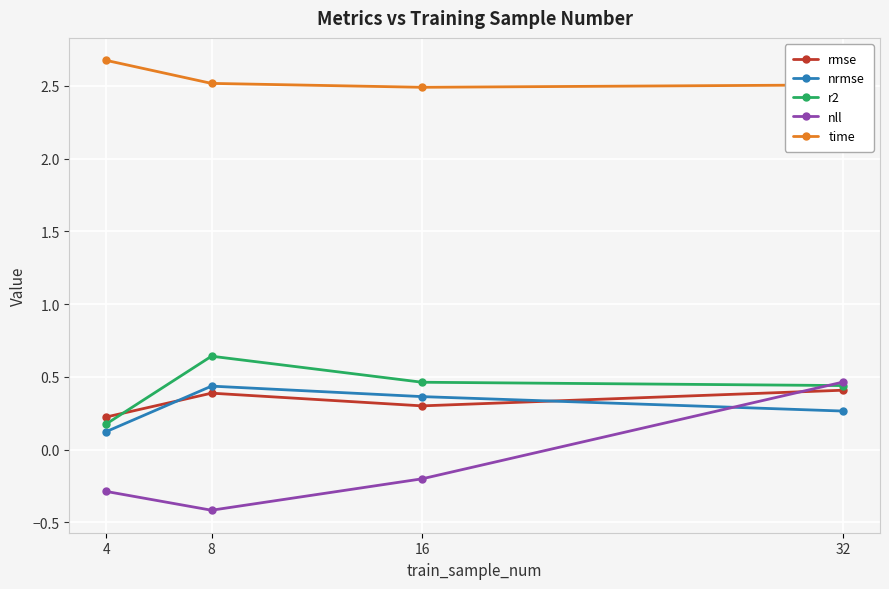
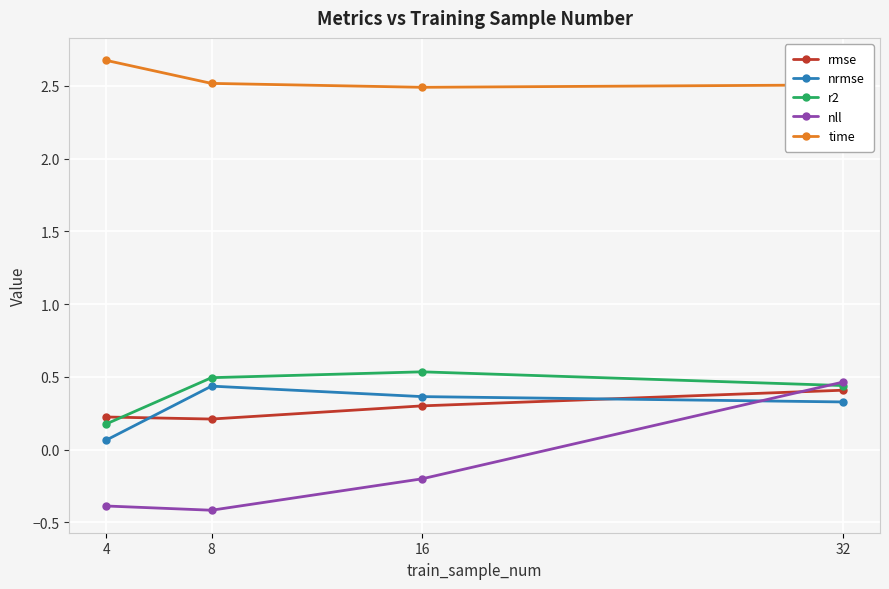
  {
    "rmse": {
      "4": 0.22,
-     "8": 0.39,
+     "8": 0.21,
      "16": 0.30,
      "32": 0.41
    },
    "nrmse": {
-     "4": 0.12,
+     "4": 0.07,
      "8": 0.44,
      "16": 0.36,
-     "32": 0.27
+     "32": 0.33
    },
    "r2": {
      "4": 0.18,
-     "8": 0.64,
-     "16": 0.46,
+     "8": 0.49,
+     "16": 0.53,
      "32": 0.44
    },
    "nll": {
-     "4": -0.29,
+     "4": -0.39,
      "8": -0.42,
      "16": -0.20,
      "32": 0.46
    },
    "time": {
      "4": 2.68,
      "8": 2.52,
      "16": 2.49
    }
  }
